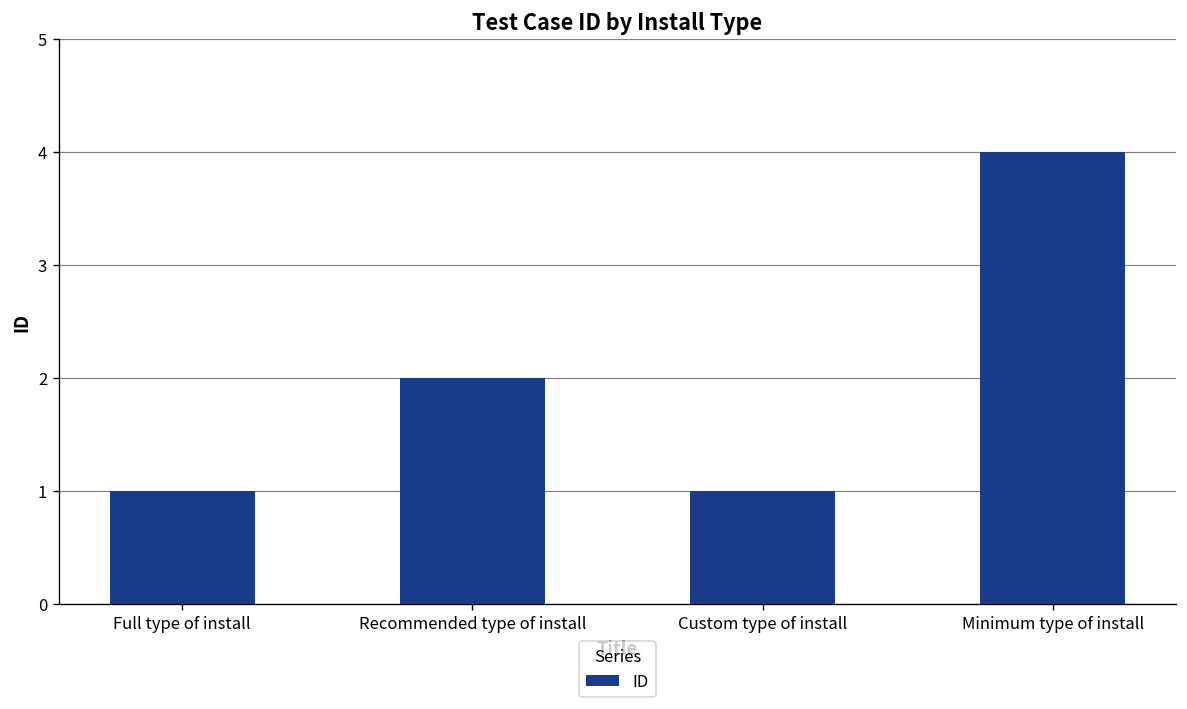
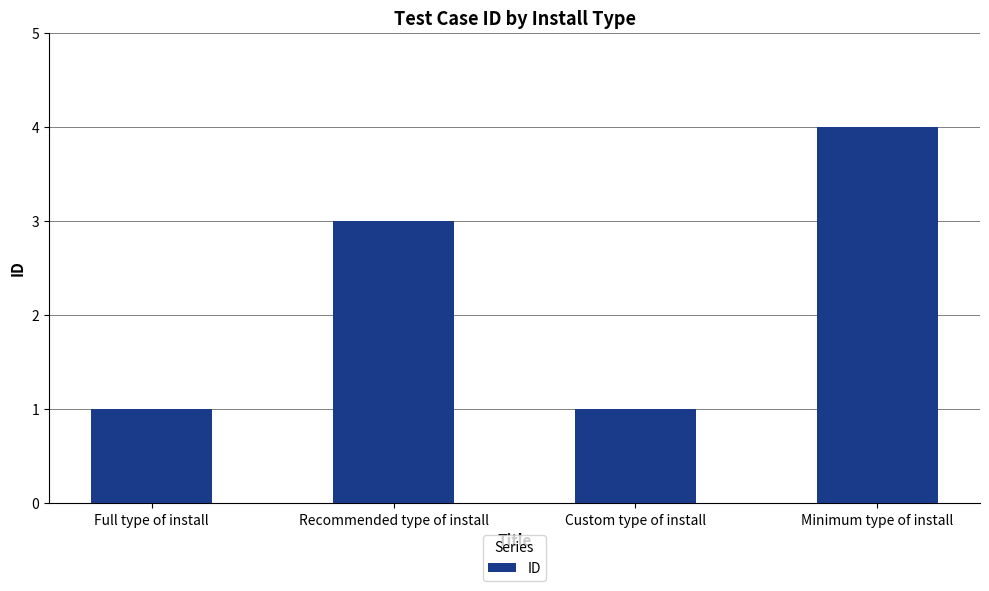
  {
    "Full type of install": 1,
-   "Recommended type of install": 2,
+   "Recommended type of install": 3,
    "Custom type of install": 1,
    "Minimum type of install": 4
  }
